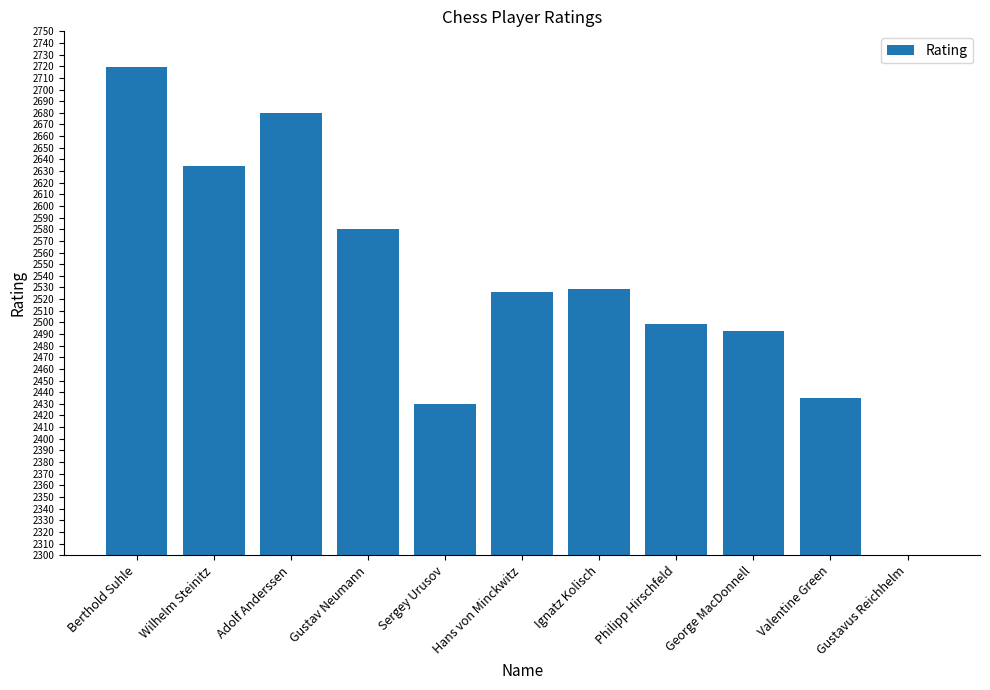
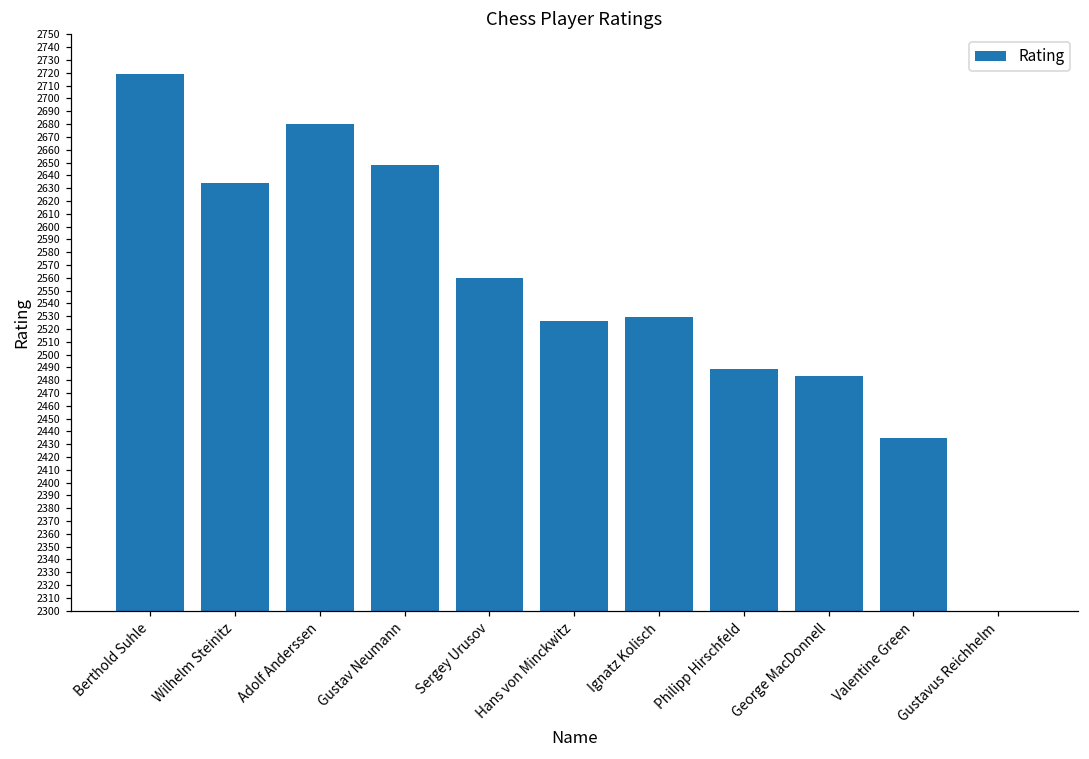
  {
    "Berthold Suhle": 2719,
    "Wilhelm Steinitz": 2634,
    "Adolf Anderssen": 2680,
-   "Gustav Neumann": 2580,
-   "Sergey Urusov": 2430,
+   "Gustav Neumann": 2648,
+   "Sergey Urusov": 2560,
    "Hans von Minckwitz": 2526,
    "Ignatz Kolisch": 2529,
-   "Philipp Hirschfeld": 2499,
-   "George MacDonnell": 2493,
+   "Philipp Hirschfeld": 2489,
+   "George MacDonnell": 2483,
    "Valentine Green": 2435
  }
